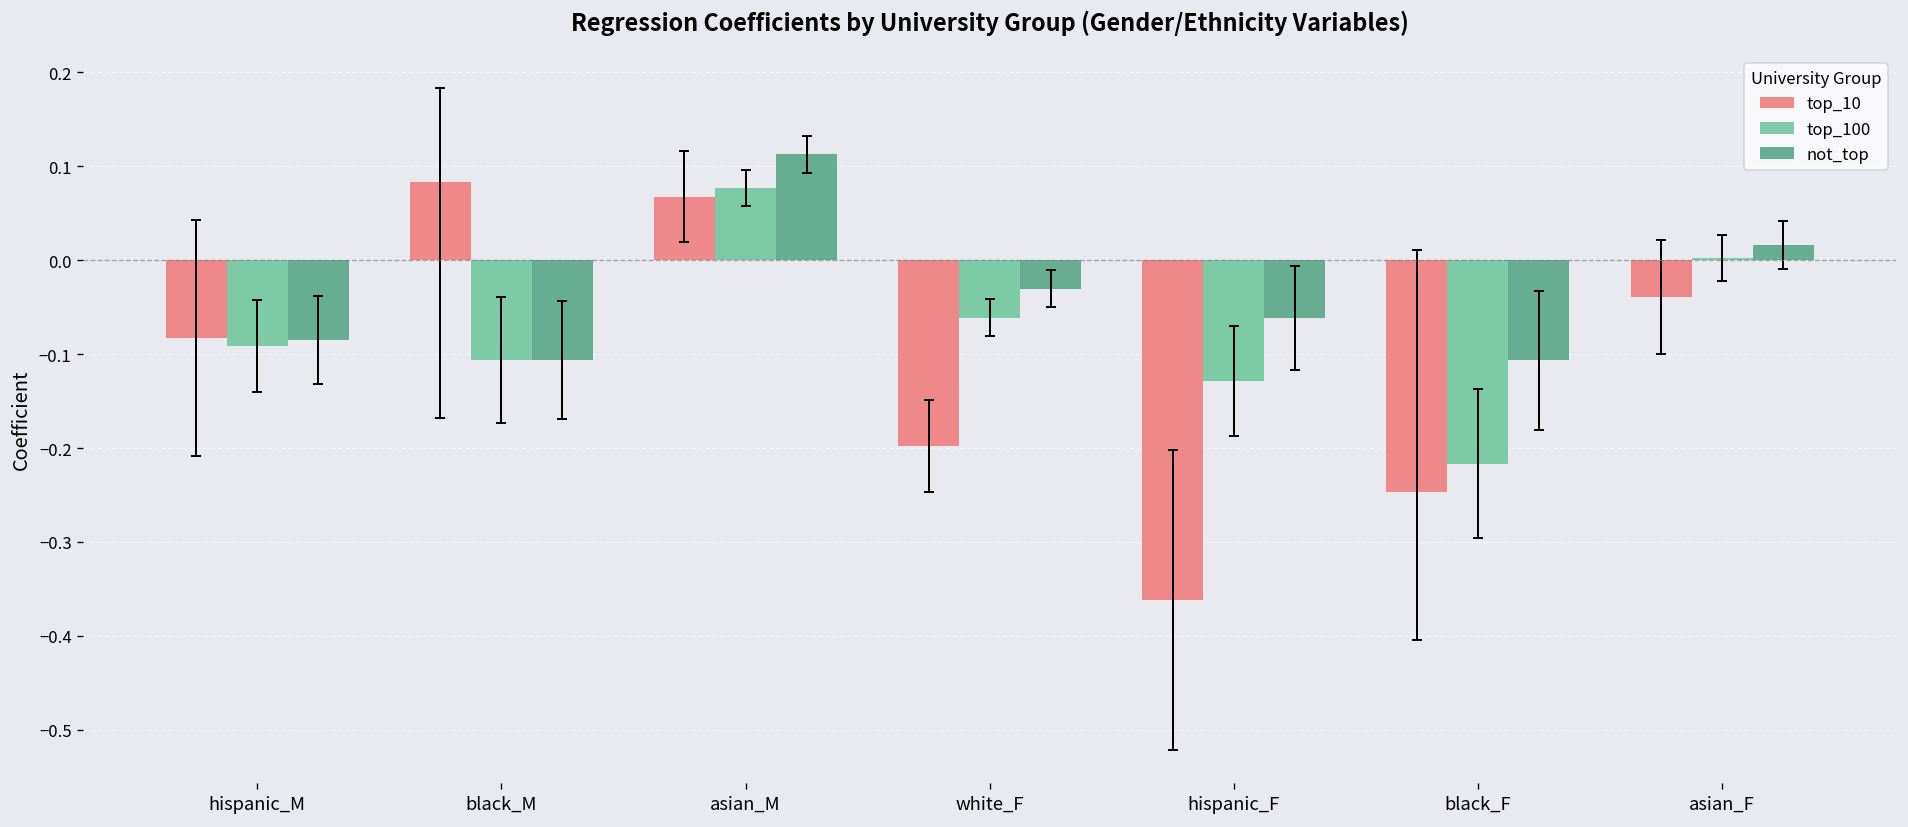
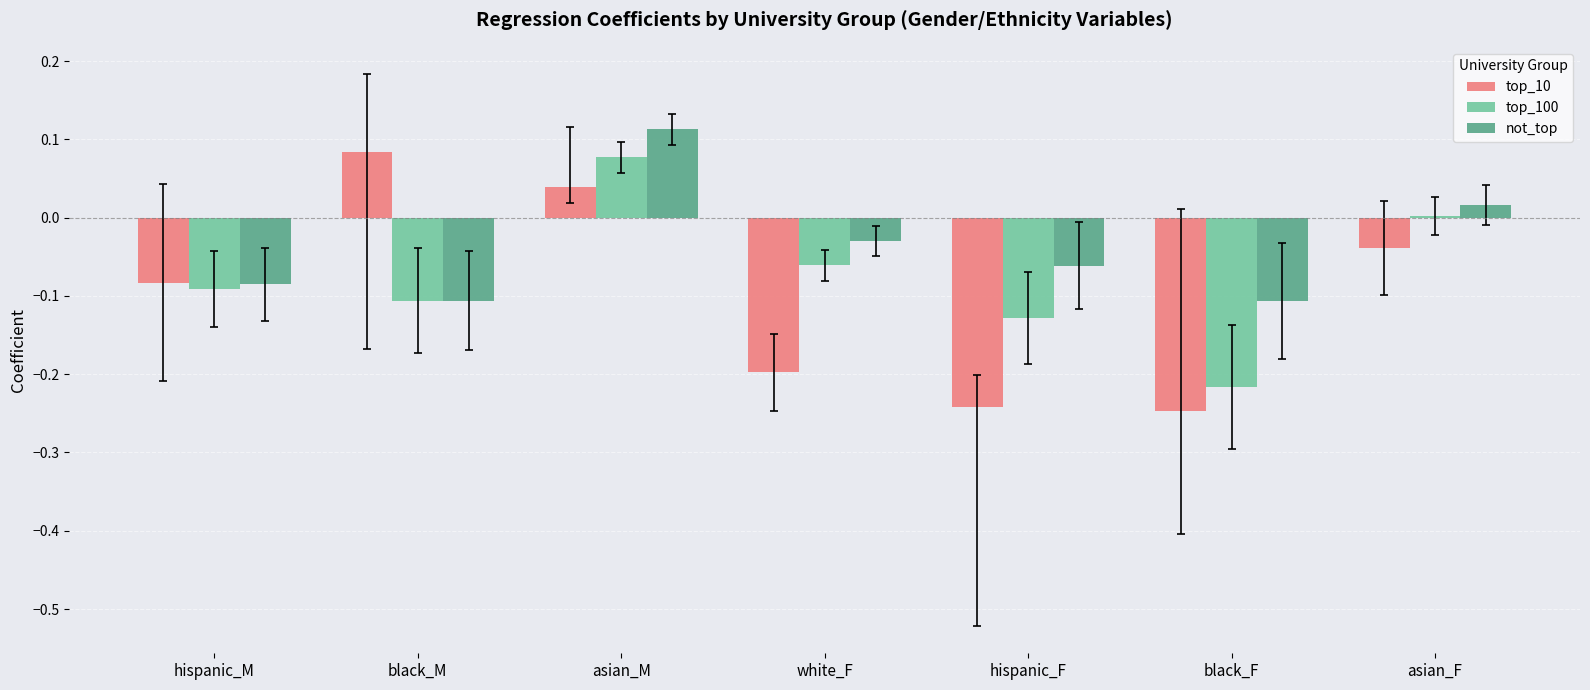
  {
    "top_10": {
      "hispanic_M": -0.08,
      "black_M": 0.08,
-     "asian_M": 0.07,
+     "asian_M": 0.04,
      "white_F": -0.20,
-     "hispanic_F": -0.36,
+     "hispanic_F": -0.24,
      "black_F": -0.25,
      "asian_F": -0.04
    }
  }
